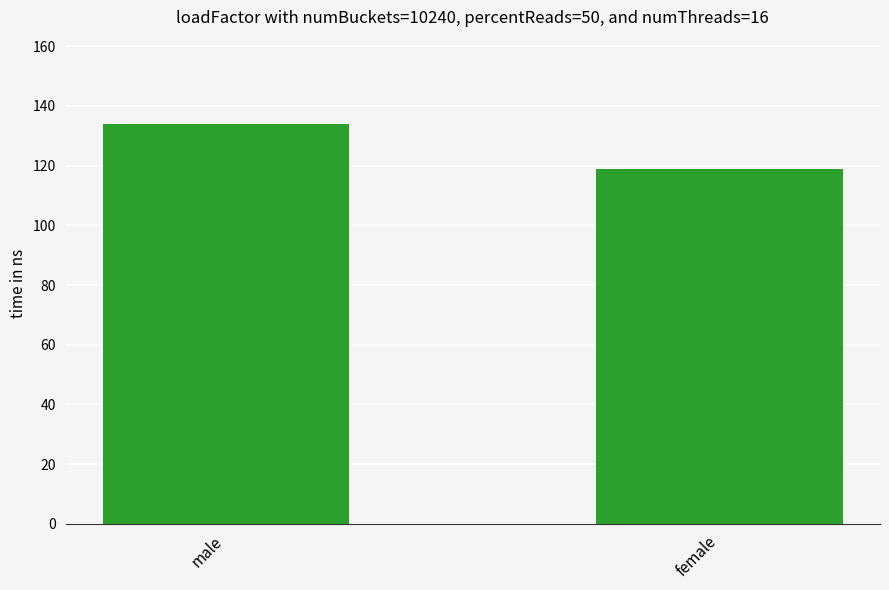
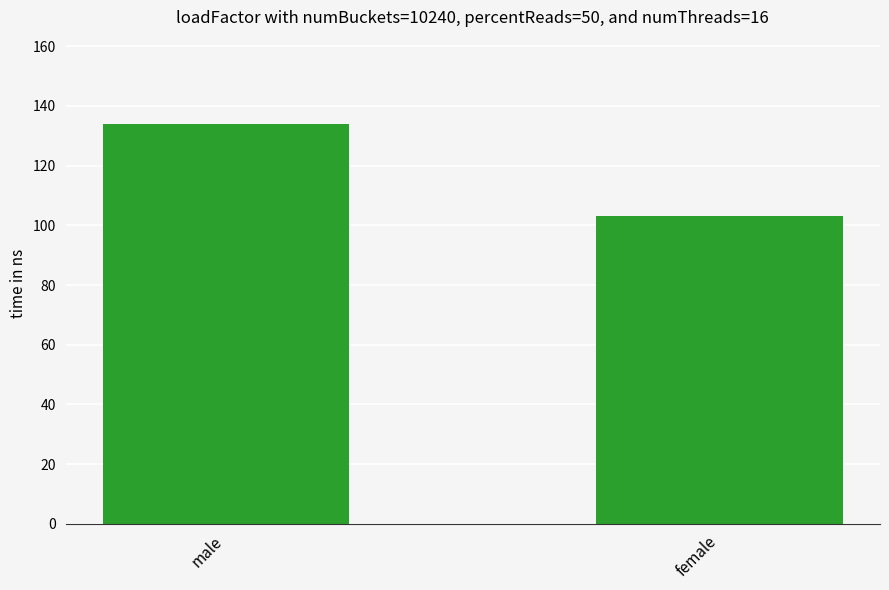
  {
    "male": 134,
-   "female": 119
+   "female": 103
  }
